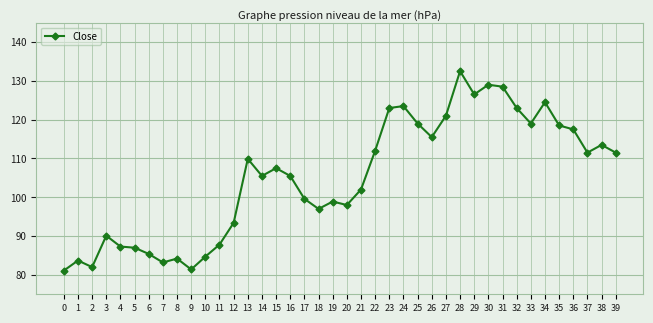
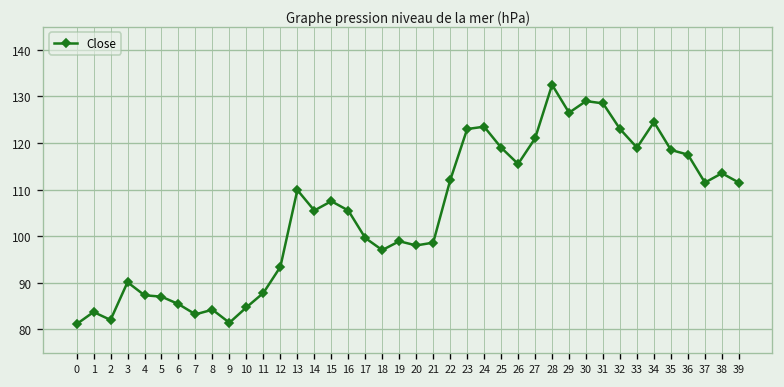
  {
    "0": 81,
    "1": 84,
    "2": 82,
    "3": 90,
    "4": 87,
    "5": 87,
    "6": 85,
    "7": 83,
    "8": 84,
    "9": 81,
    "10": 85,
    "11": 88,
    "12": 93,
    "13": 110,
    "14": 106,
    "15": 108,
    "16": 106,
    "17": 100,
    "18": 97,
    "19": 99,
    "20": 98,
-   "21": 102,
+   "21": 99,
    "22": 112,
    "23": 123,
    "24": 124,
    "25": 119,
    "26": 116,
    "27": 121,
    "28": 133,
    "29": 127,
    "30": 129,
    "31": 129,
    "32": 123,
    "33": 119,
    "34": 125,
    "35": 119,
    "36": 118,
    "37": 112,
    "38": 114,
    "39": 112
  }
